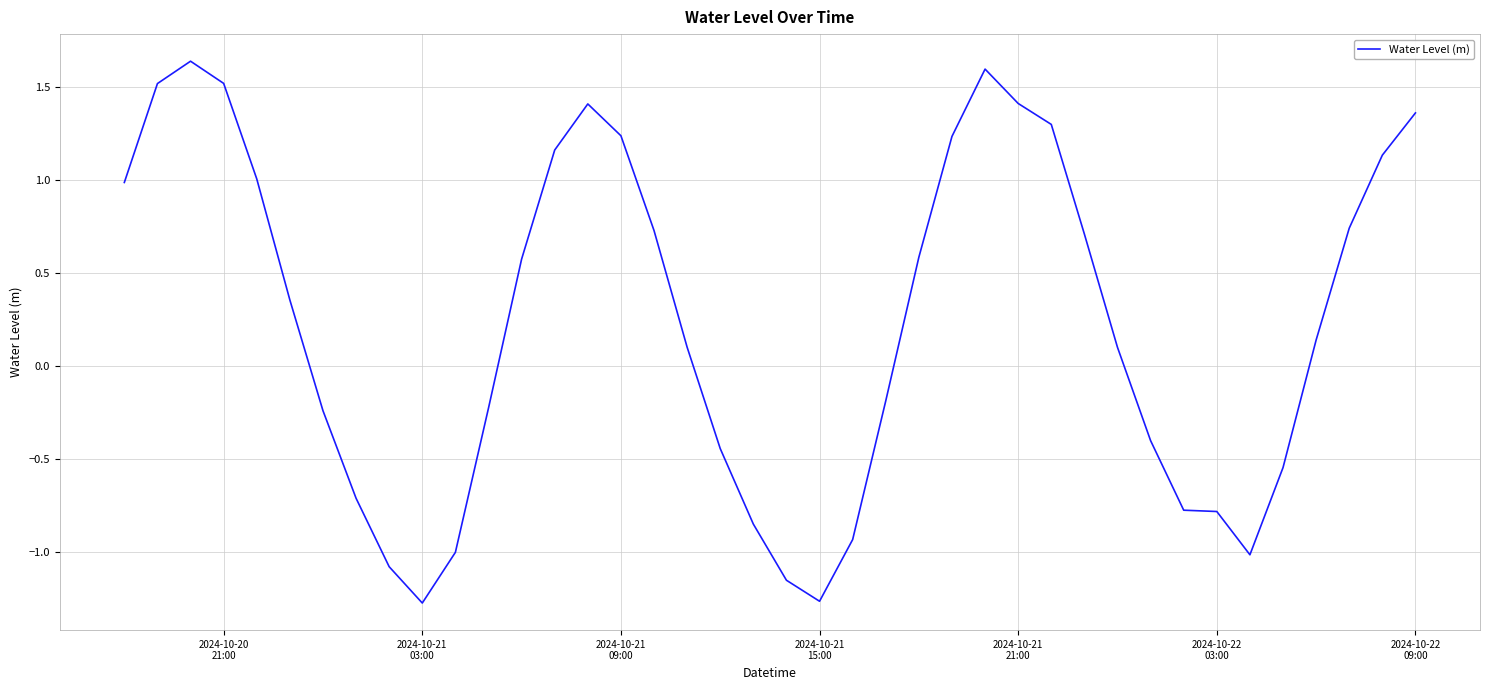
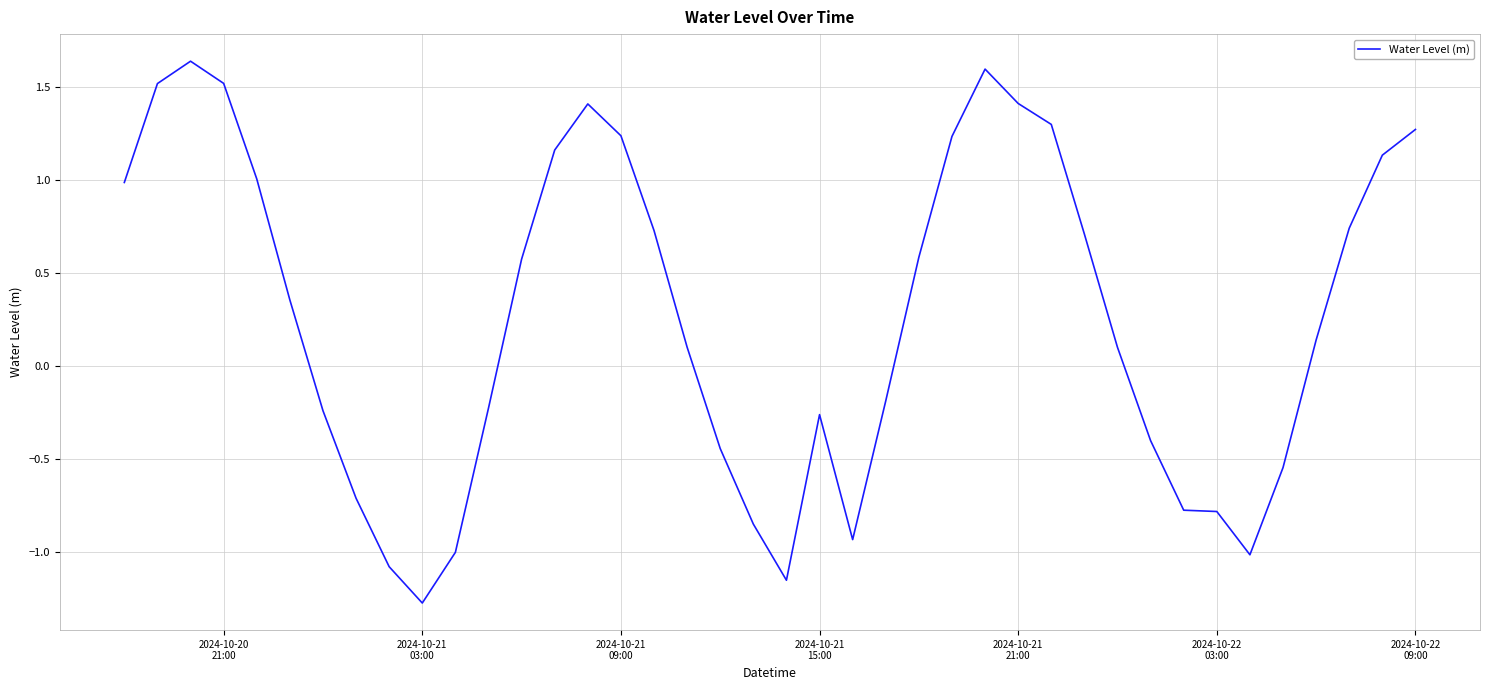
  {
    "2024-10-20 21:00": 1.52,
    "2024-10-21 03:00": -1.28,
    "2024-10-21 09:00": 1.24,
-   "2024-10-21 15:00": -1.27,
+   "2024-10-21 15:00": -0.26,
    "2024-10-21 21:00": 1.41,
    "2024-10-22 03:00": -0.78,
-   "2024-10-22 09:00": 1.36
+   "2024-10-22 09:00": 1.27
  }
